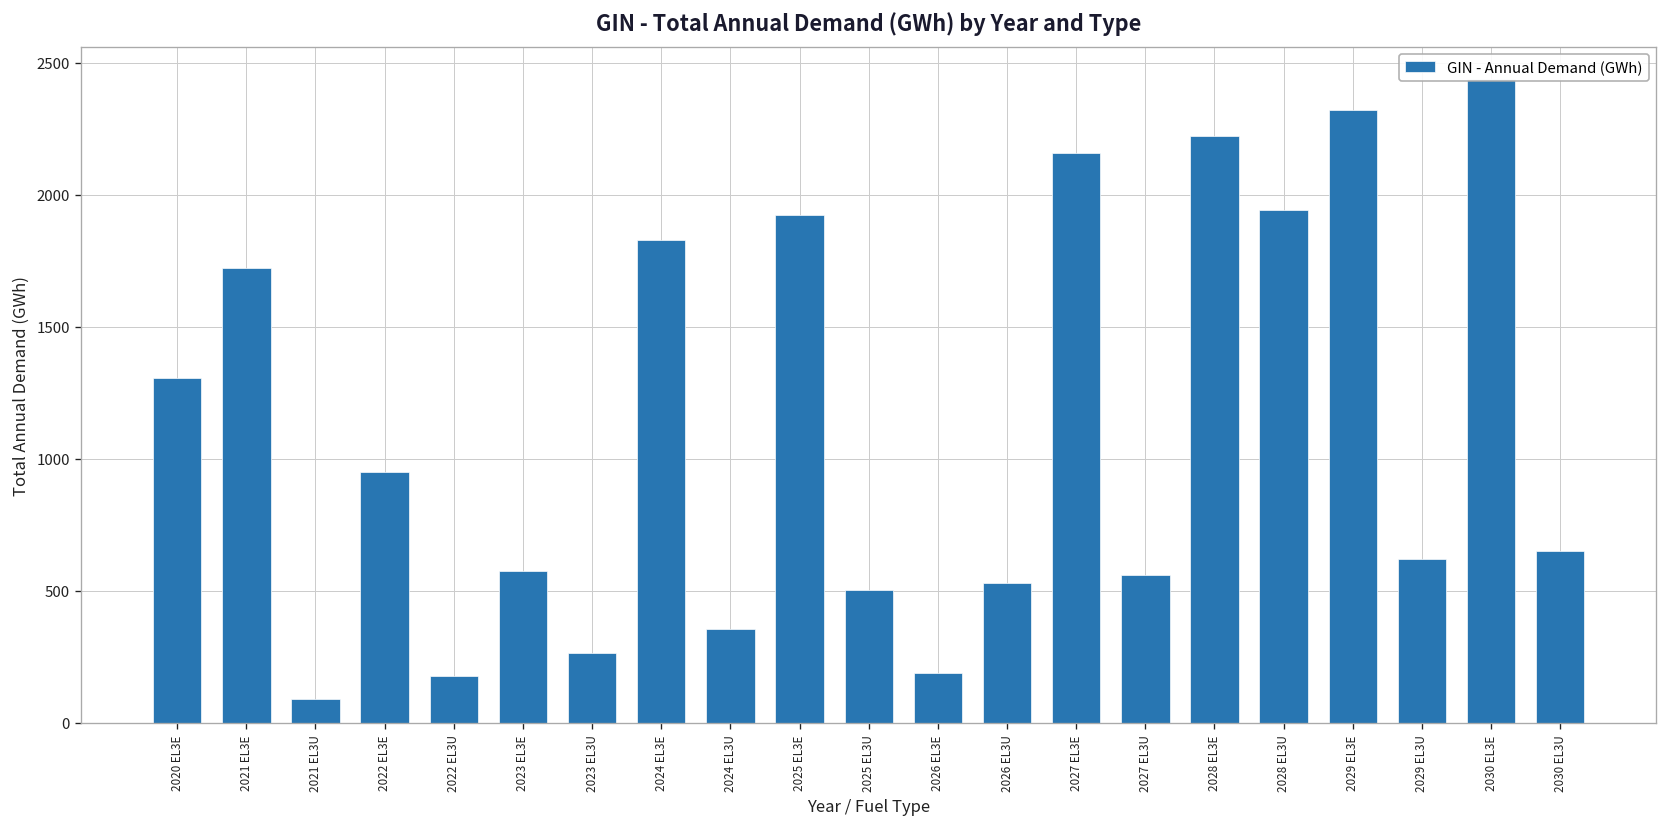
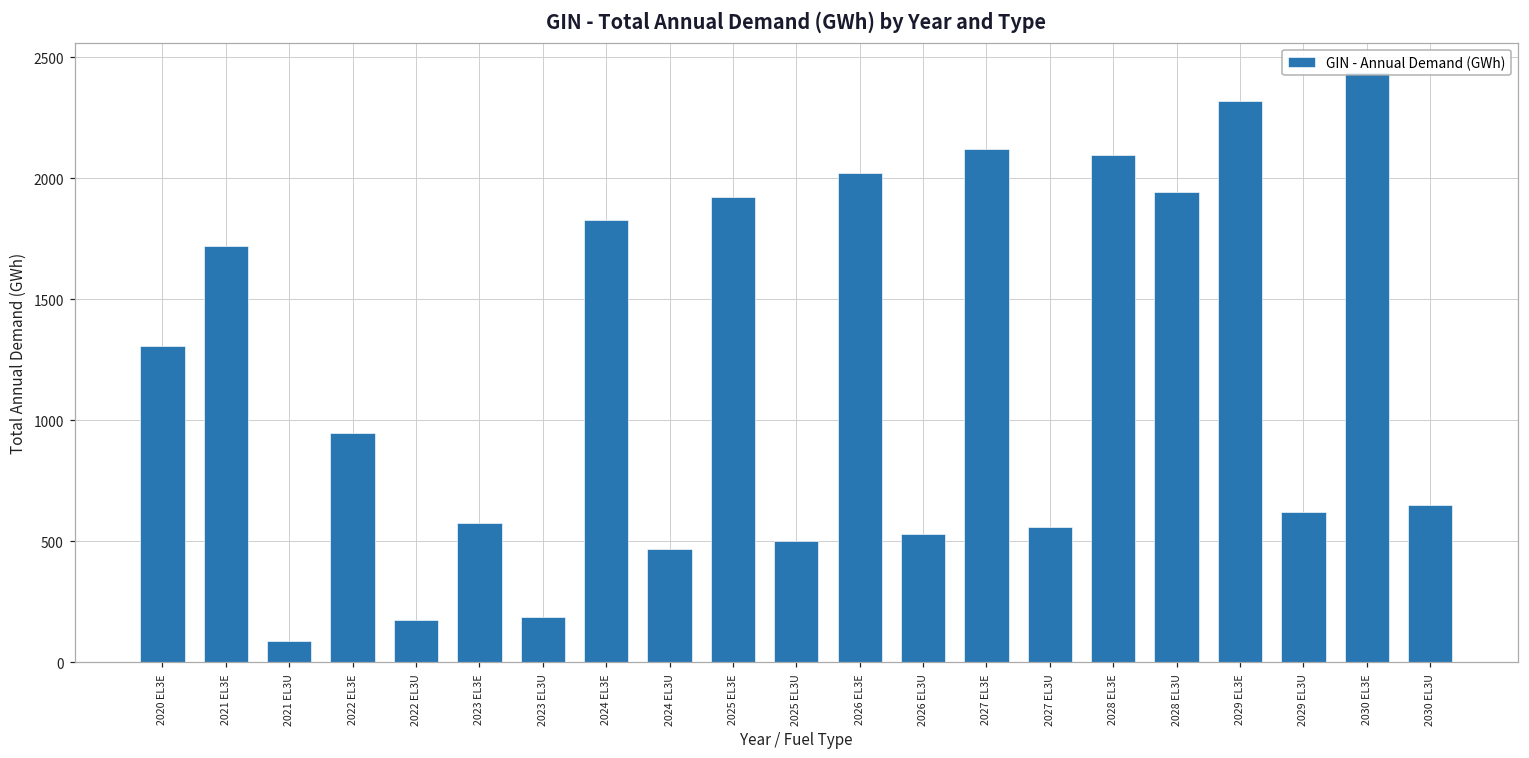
  {
    "2020 EL3E": 1310,
    "2021 EL3E": 1720,
    "2021 EL3U": 90,
    "2022 EL3E": 950,
    "2022 EL3U": 180,
    "2023 EL3E": 580,
-   "2023 EL3U": 270,
+   "2023 EL3U": 190,
    "2024 EL3E": 1830,
-   "2024 EL3U": 350,
+   "2024 EL3U": 470,
    "2025 EL3E": 1920,
    "2025 EL3U": 500,
-   "2026 EL3E": 190,
+   "2026 EL3E": 2020,
    "2026 EL3U": 530,
-   "2027 EL3E": 2160,
+   "2027 EL3E": 2120,
    "2027 EL3U": 560,
-   "2028 EL3E": 2220,
+   "2028 EL3E": 2090,
    "2028 EL3U": 1940,
    "2029 EL3E": 2320,
    "2029 EL3U": 620,
    "2030 EL3U": 650
  }
